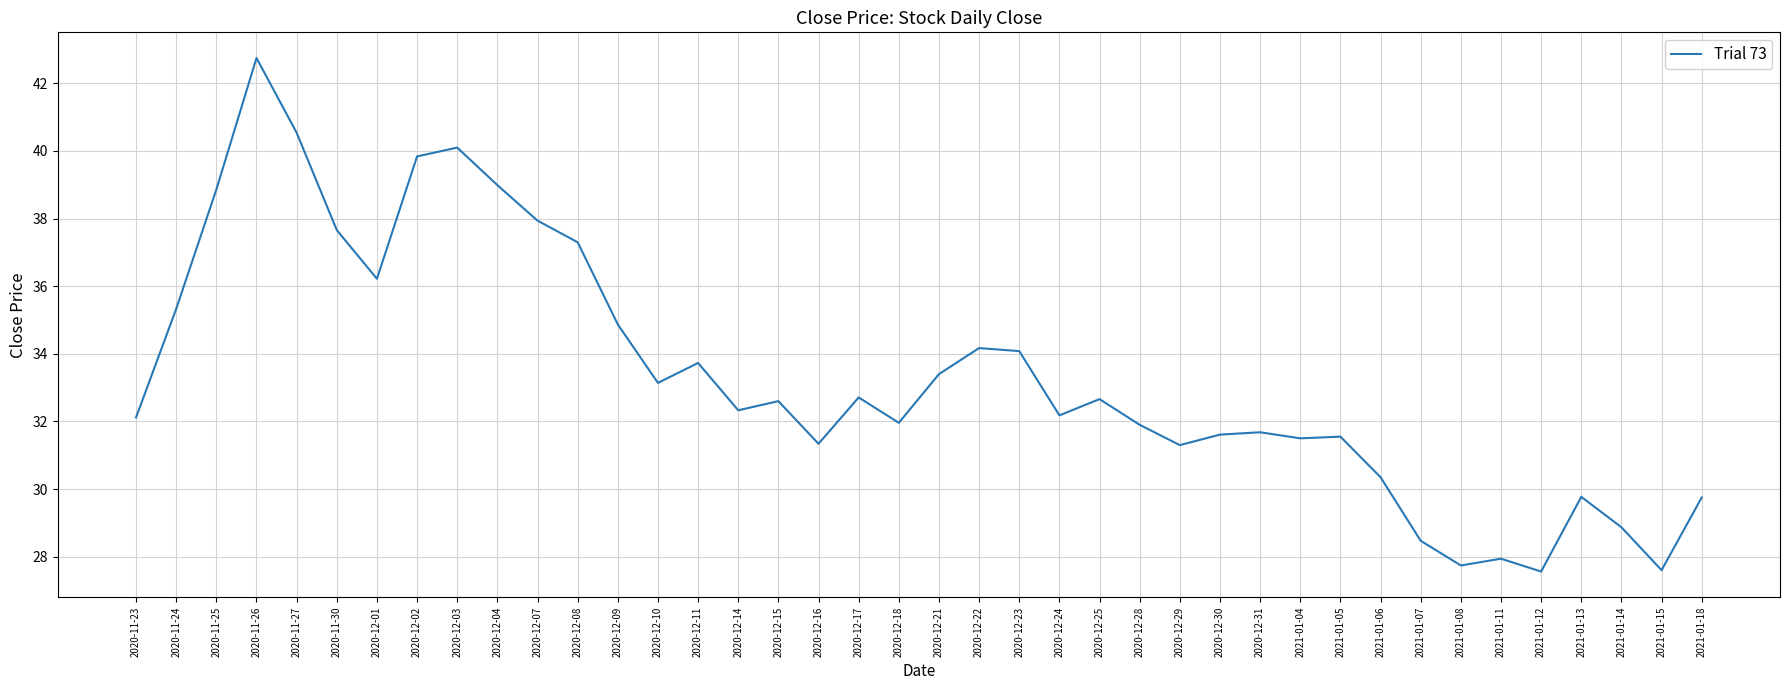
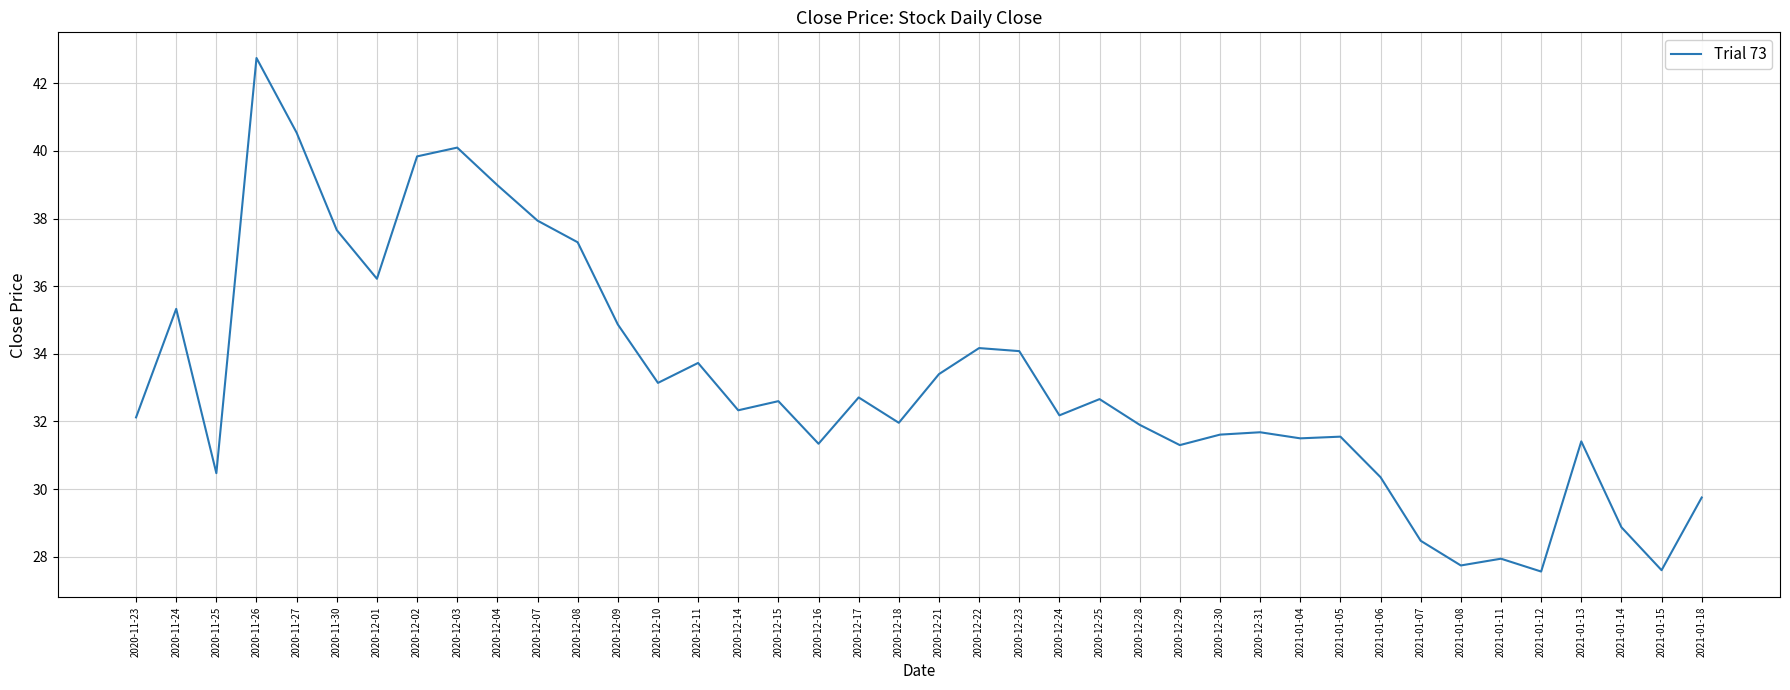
  {
    "2020-11-23": 32.1,
    "2020-11-24": 35.3,
-   "2020-11-25": 38.9,
+   "2020-11-25": 30.5,
    "2020-11-26": 42.8,
    "2020-11-27": 40.5,
    "2020-11-30": 37.7,
    "2020-12-01": 36.2,
    "2020-12-02": 39.8,
    "2020-12-03": 40.1,
    "2020-12-04": 39.0,
    "2020-12-07": 37.9,
    "2020-12-08": 37.3,
    "2020-12-09": 34.9,
    "2020-12-10": 33.1,
    "2020-12-11": 33.7,
    "2020-12-14": 32.3,
    "2020-12-15": 32.6,
    "2020-12-16": 31.3,
    "2020-12-17": 32.7,
    "2020-12-18": 32.0,
    "2020-12-21": 33.4,
    "2020-12-22": 34.2,
    "2020-12-23": 34.1,
    "2020-12-24": 32.2,
    "2020-12-25": 32.7,
    "2020-12-28": 31.9,
    "2020-12-29": 31.3,
    "2020-12-30": 31.6,
    "2020-12-31": 31.7,
    "2021-01-04": 31.5,
    "2021-01-05": 31.6,
    "2021-01-06": 30.4,
    "2021-01-07": 28.5,
    "2021-01-08": 27.7,
    "2021-01-11": 27.9,
    "2021-01-12": 27.6,
-   "2021-01-13": 29.8,
+   "2021-01-13": 31.4,
    "2021-01-14": 28.9,
    "2021-01-15": 27.6,
    "2021-01-18": 29.8
  }
